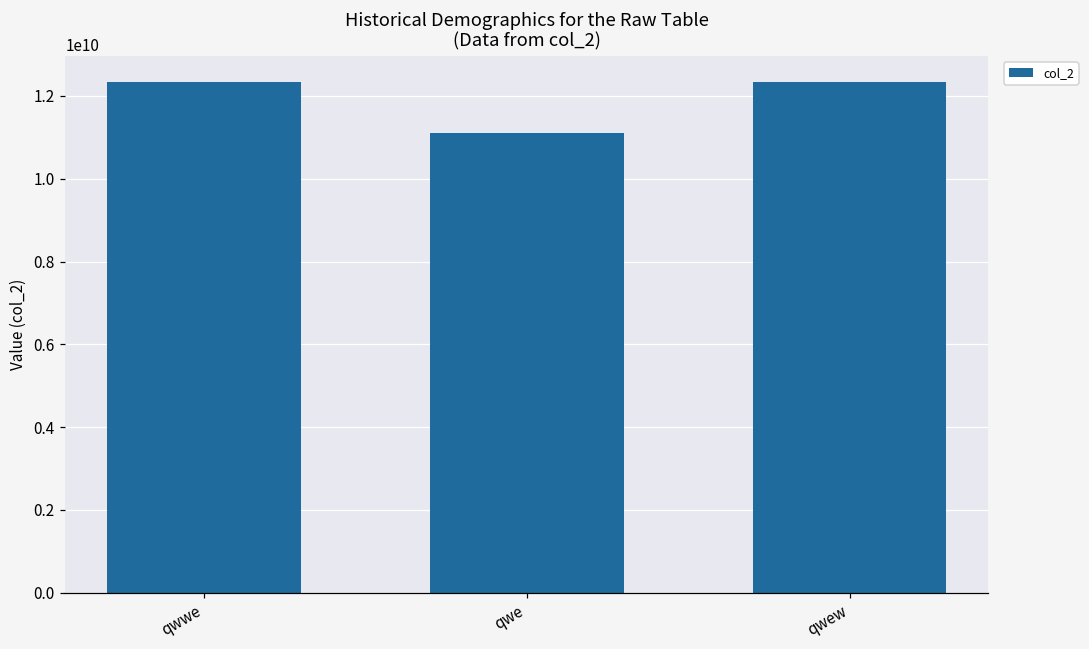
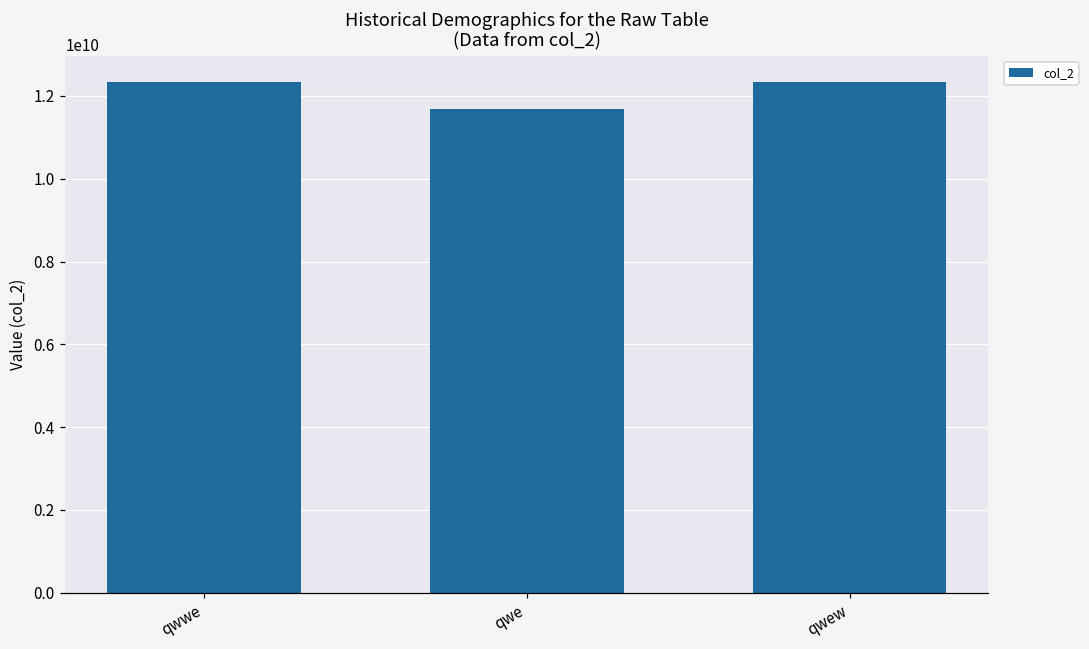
  {
    "qwwe": 12300000000,
-   "qwe": 11100000000,
+   "qwe": 11700000000,
    "qwew": 12300000000
  }
